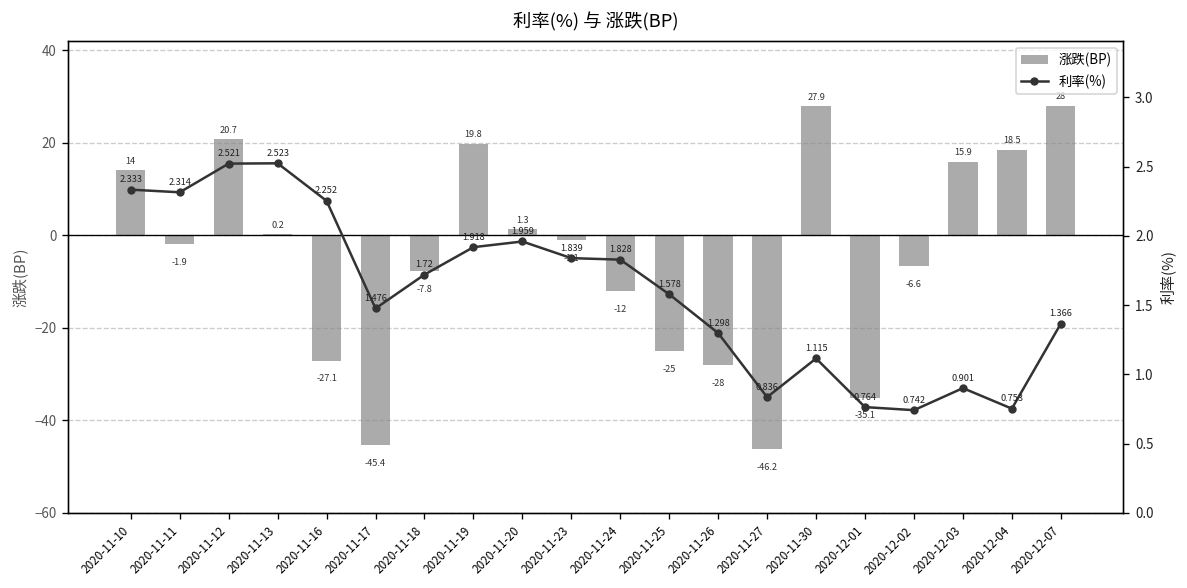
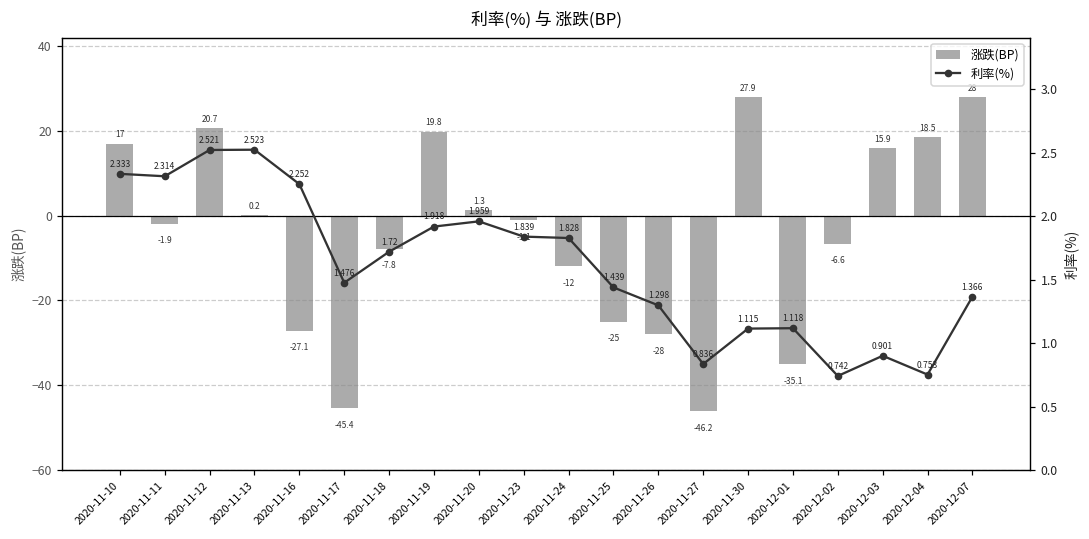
  {
    "涨跌(BP)": {
-     "2020-11-10": 14,
+     "2020-11-10": 17,
      "2020-11-11": -1.9,
      "2020-11-12": 20.7,
      "2020-11-13": 0.2,
      "2020-11-16": -27.1,
      "2020-11-17": -45.4,
      "2020-11-18": -7.8,
      "2020-11-19": 19.8,
      "2020-11-20": 1.3,
      "2020-11-24": -12,
      "2020-11-25": -25,
      "2020-11-26": -28,
      "2020-11-27": -46.2,
      "2020-11-30": 27.9,
      "2020-12-01": -35.1,
      "2020-12-02": -6.6,
      "2020-12-03": 15.9,
      "2020-12-04": 18.5
    },
    "利率(%)": {
      "2020-11-10": 2.333,
      "2020-11-11": 2.314,
      "2020-11-12": 2.521,
      "2020-11-13": 2.523,
      "2020-11-16": 2.252,
      "2020-11-17": 1.476,
      "2020-11-18": 1.72,
      "2020-11-19": 1.918,
      "2020-11-20": 1.959,
      "2020-11-23": 1.839,
      "2020-11-24": 1.828,
-     "2020-11-25": 1.578,
+     "2020-11-25": 1.439,
      "2020-11-26": 1.298,
      "2020-11-27": 0.836,
      "2020-11-30": 1.115,
-     "2020-12-01": 0.764,
+     "2020-12-01": 1.118,
      "2020-12-02": 0.742,
      "2020-12-03": 0.901,
      "2020-12-04": 0.753,
      "2020-12-07": 1.366
    }
  }
